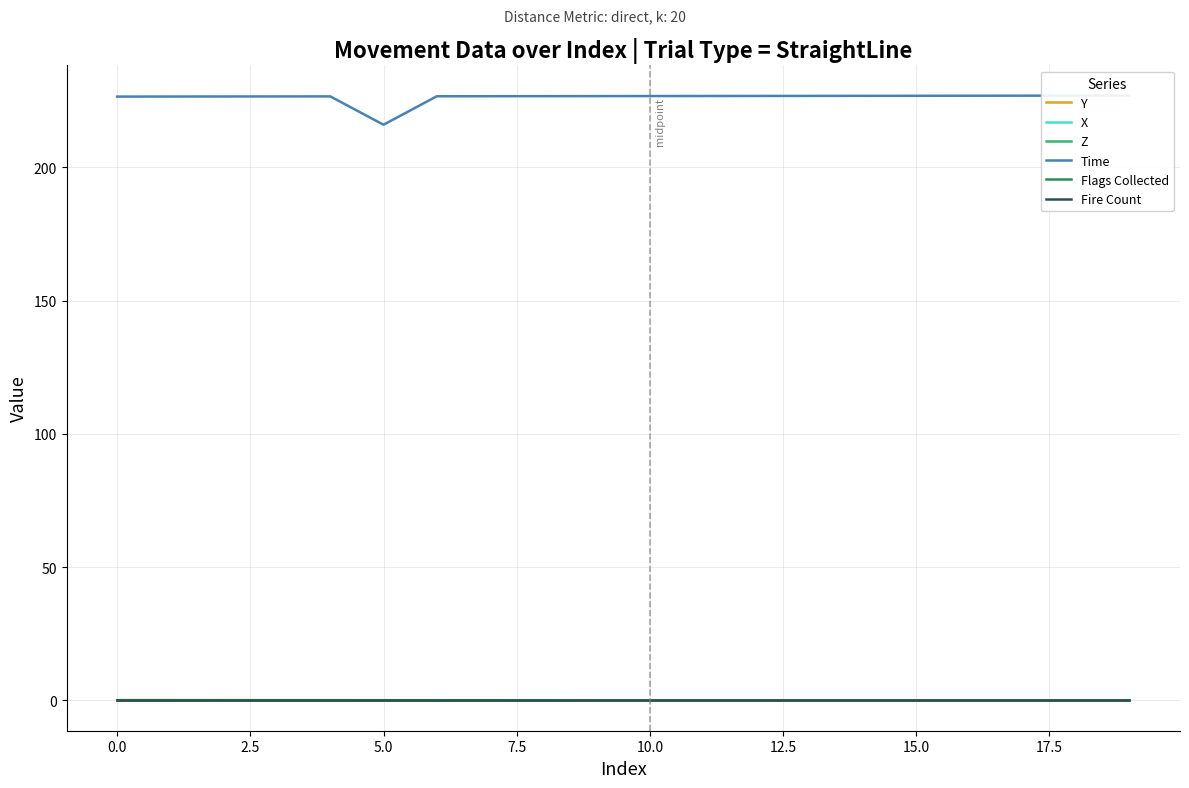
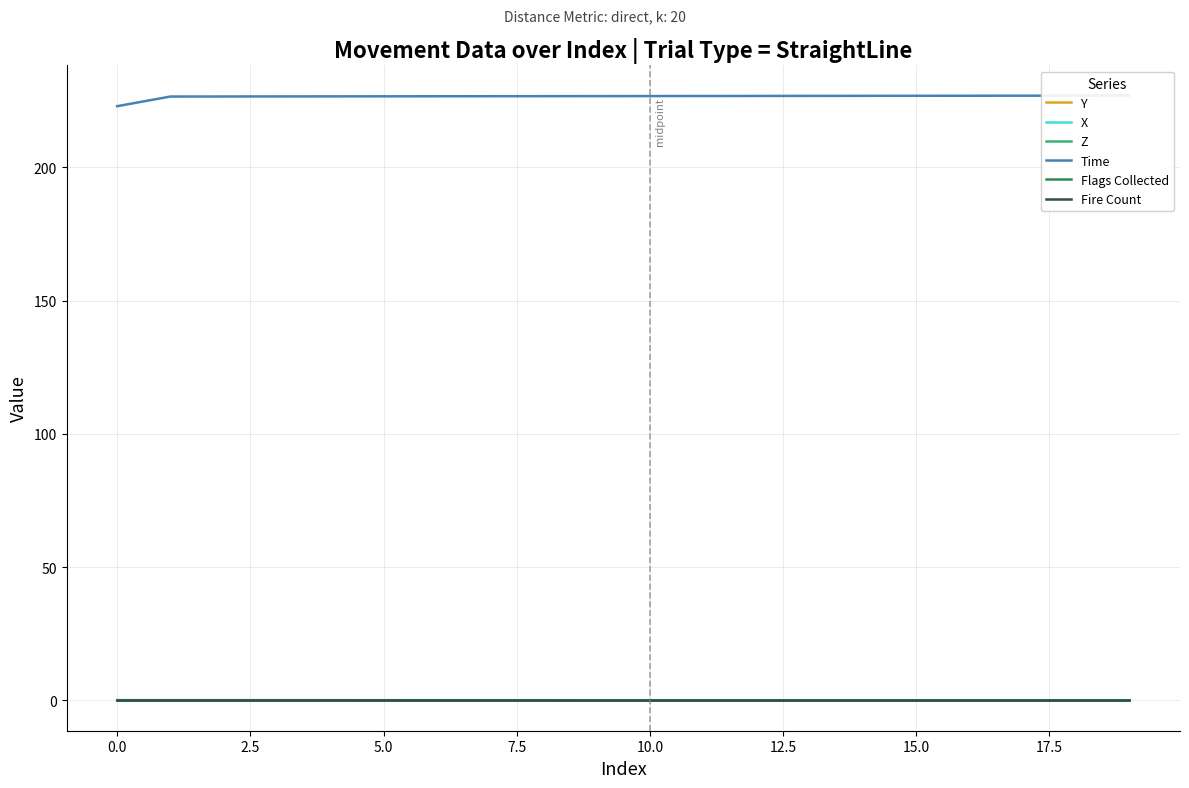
  {
    "Time": {
-     "0.0": 227,
-     "5.0": 216,
+     "0.0": 223,
+     "5.0": 227,
      "10.0": 227,
      "15.0": 227
    }
  }
